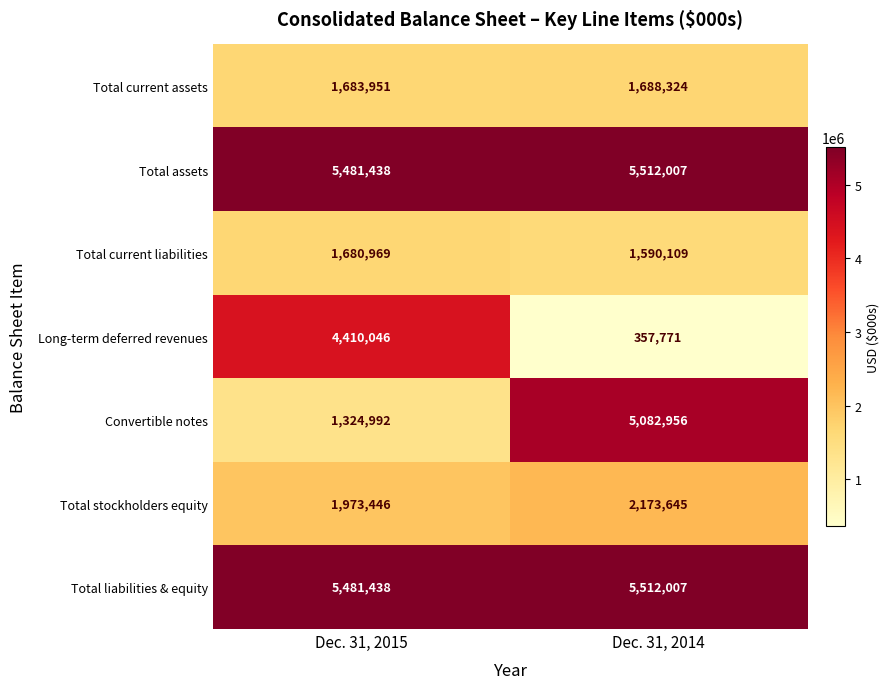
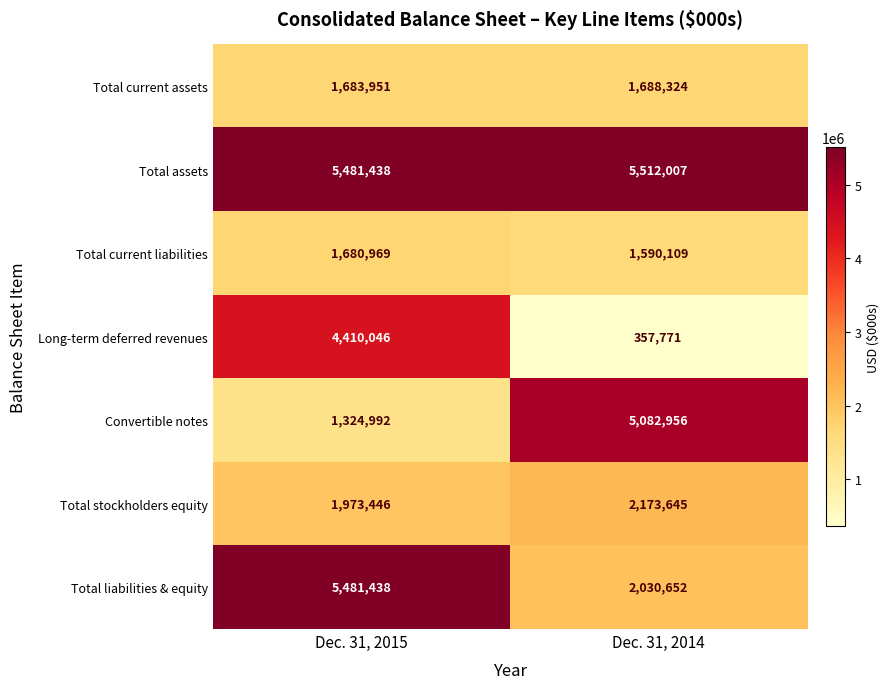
  {
    "Total current assets": {
      "Dec. 31, 2015": "1,683,951",
      "Dec. 31, 2014": "1,688,324"
    },
    "Total assets": {
      "Dec. 31, 2015": "5,481,438",
      "Dec. 31, 2014": "5,512,007"
    },
    "Total current liabilities": {
      "Dec. 31, 2015": "1,680,969",
      "Dec. 31, 2014": "1,590,109"
    },
    "Long-term deferred revenues": {
      "Dec. 31, 2015": "4,410,046",
      "Dec. 31, 2014": "357,771"
    },
    "Convertible notes": {
      "Dec. 31, 2015": "1,324,992",
      "Dec. 31, 2014": "5,082,956"
    },
    "Total stockholders equity": {
      "Dec. 31, 2015": "1,973,446",
      "Dec. 31, 2014": "2,173,645"
    },
    "Total liabilities & equity": {
      "Dec. 31, 2015": "5,481,438",
-     "Dec. 31, 2014": "5,512,007"
+     "Dec. 31, 2014": "2,030,652"
    }
  }
